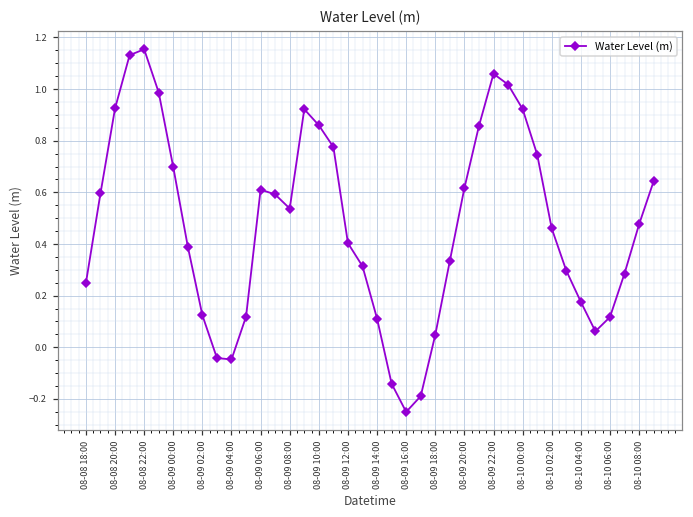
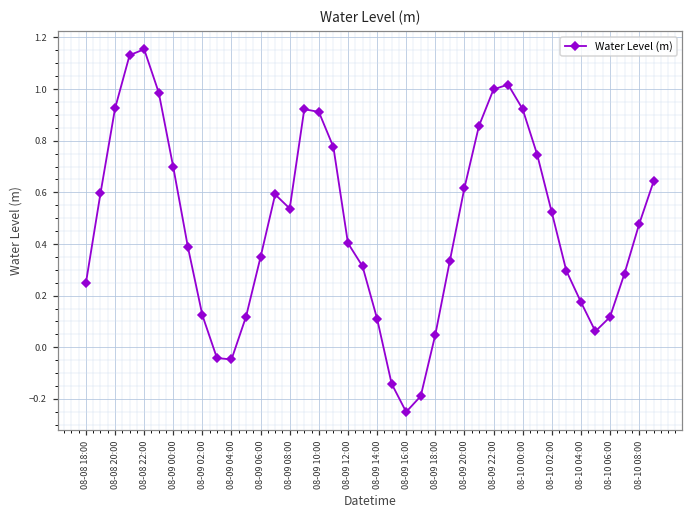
  {
    "08-08 18:00": 0.25,
    "08-08 20:00": 0.93,
    "08-08 22:00": 1.15,
    "08-09 00:00": 0.70,
    "08-09 02:00": 0.12,
    "08-09 04:00": -0.05,
-   "08-09 06:00": 0.61,
+   "08-09 06:00": 0.35,
    "08-09 08:00": 0.54,
-   "08-09 10:00": 0.86,
+   "08-09 10:00": 0.91,
    "08-09 12:00": 0.40,
    "08-09 14:00": 0.11,
    "08-09 16:00": -0.25,
    "08-09 18:00": 0.05,
    "08-09 20:00": 0.62,
-   "08-09 22:00": 1.06,
+   "08-09 22:00": 1.00,
    "08-10 00:00": 0.92,
-   "08-10 02:00": 0.46,
+   "08-10 02:00": 0.52,
    "08-10 04:00": 0.18,
    "08-10 06:00": 0.12,
    "08-10 08:00": 0.48
  }
